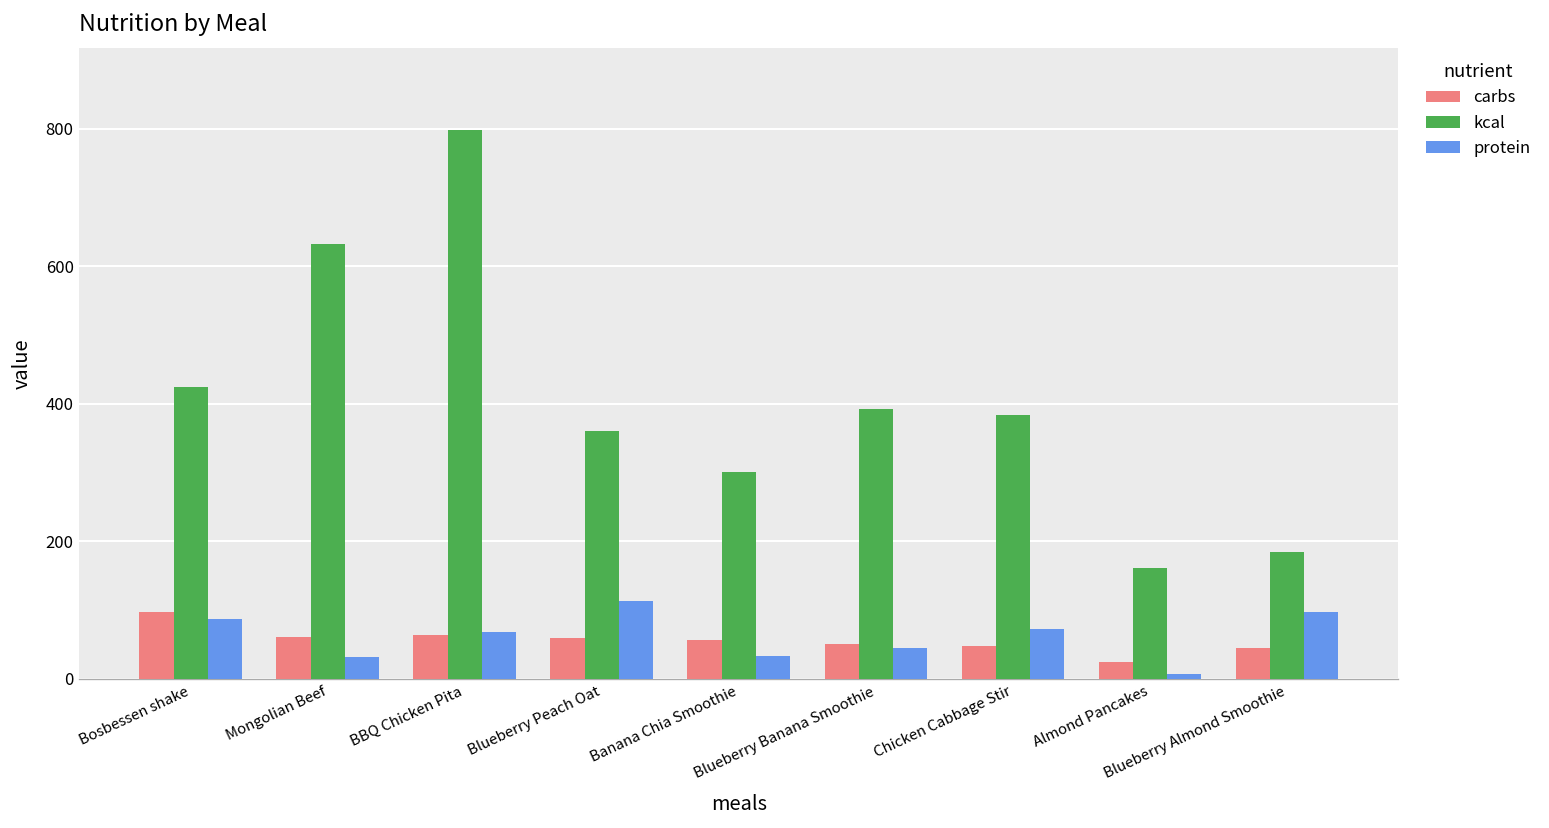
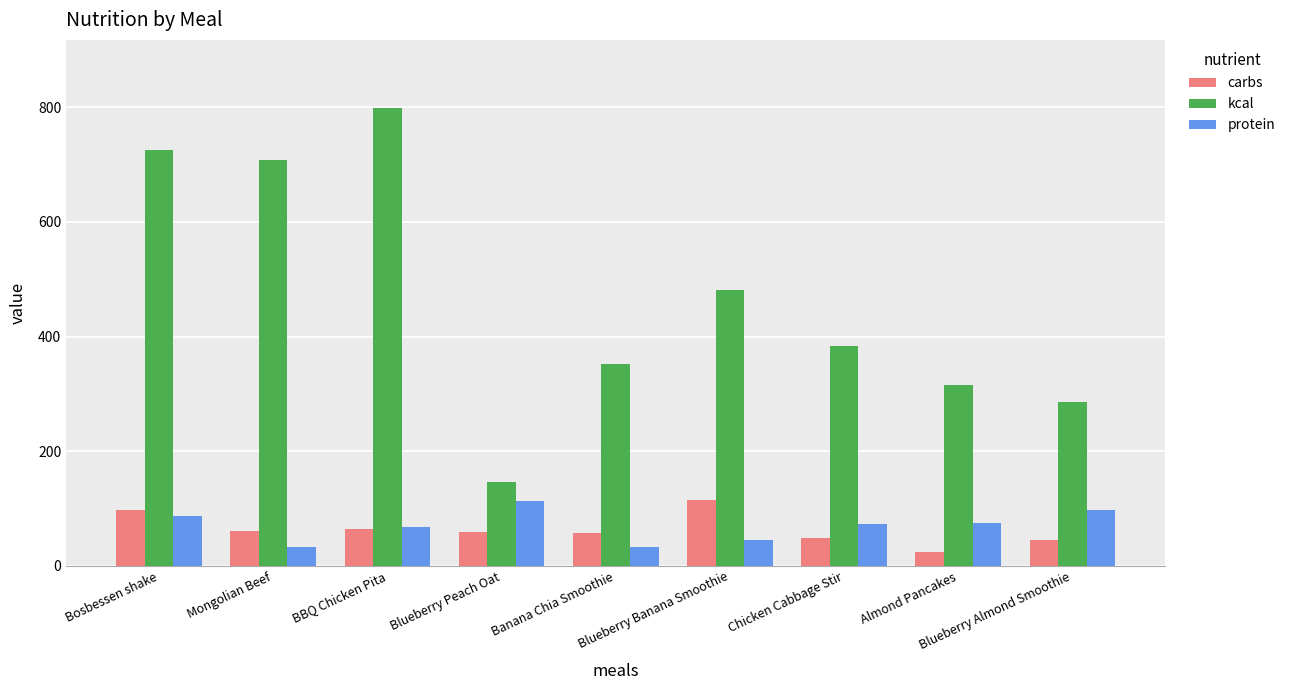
  {
    "carbs": {
      "Bosbessen shake": 100,
      "Mongolian Beef": 60,
      "BBQ Chicken Pita": 60,
      "Blueberry Peach Oat": 60,
      "Banana Chia Smoothie": 60,
-     "Blueberry Banana Smoothie": 50,
+     "Blueberry Banana Smoothie": 110,
      "Chicken Cabbage Stir": 50,
      "Almond Pancakes": 20,
      "Blueberry Almond Smoothie": 40
    },
    "kcal": {
-     "Bosbessen shake": 420,
-     "Mongolian Beef": 630,
+     "Bosbessen shake": 730,
+     "Mongolian Beef": 710,
      "BBQ Chicken Pita": 800,
-     "Blueberry Peach Oat": 360,
-     "Banana Chia Smoothie": 300,
-     "Blueberry Banana Smoothie": 390,
+     "Blueberry Peach Oat": 150,
+     "Banana Chia Smoothie": 350,
+     "Blueberry Banana Smoothie": 480,
      "Chicken Cabbage Stir": 380,
-     "Almond Pancakes": 160,
-     "Blueberry Almond Smoothie": 180
+     "Almond Pancakes": 320,
+     "Blueberry Almond Smoothie": 290
    },
    "protein": {
      "Bosbessen shake": 90,
      "Mongolian Beef": 30,
      "BBQ Chicken Pita": 70,
      "Blueberry Peach Oat": 110,
      "Banana Chia Smoothie": 30,
      "Blueberry Banana Smoothie": 40,
      "Chicken Cabbage Stir": 70,
-     "Almond Pancakes": 10,
+     "Almond Pancakes": 80,
      "Blueberry Almond Smoothie": 100
    }
  }
